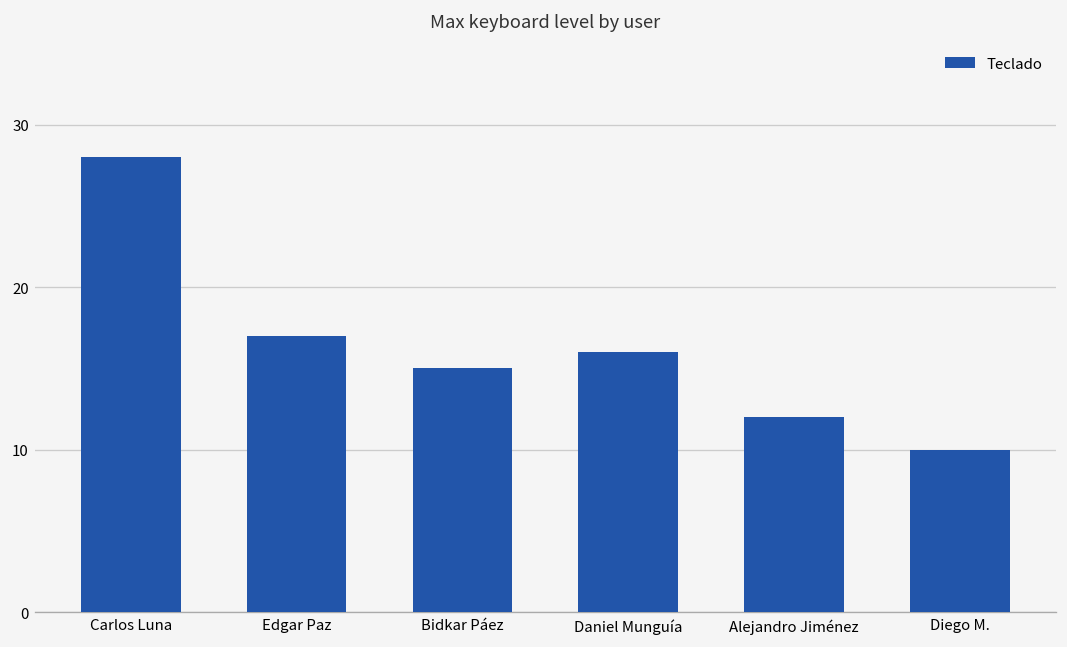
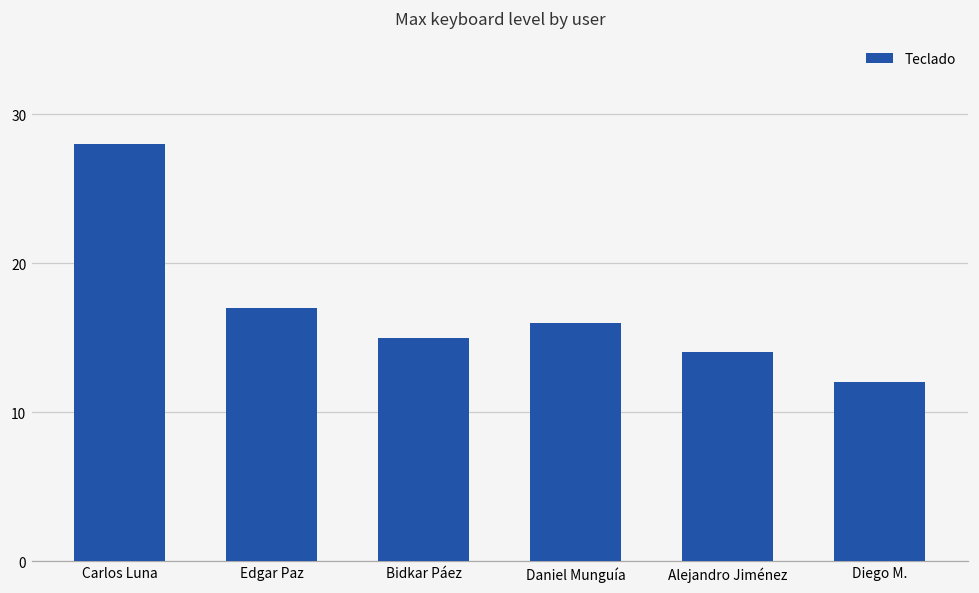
  {
    "Carlos Luna": 28,
    "Edgar Paz": 17,
    "Bidkar Páez": 15,
    "Daniel Munguía": 16,
-   "Alejandro Jiménez": 12,
-   "Diego M.": 10
+   "Alejandro Jiménez": 14,
+   "Diego M.": 12
  }
